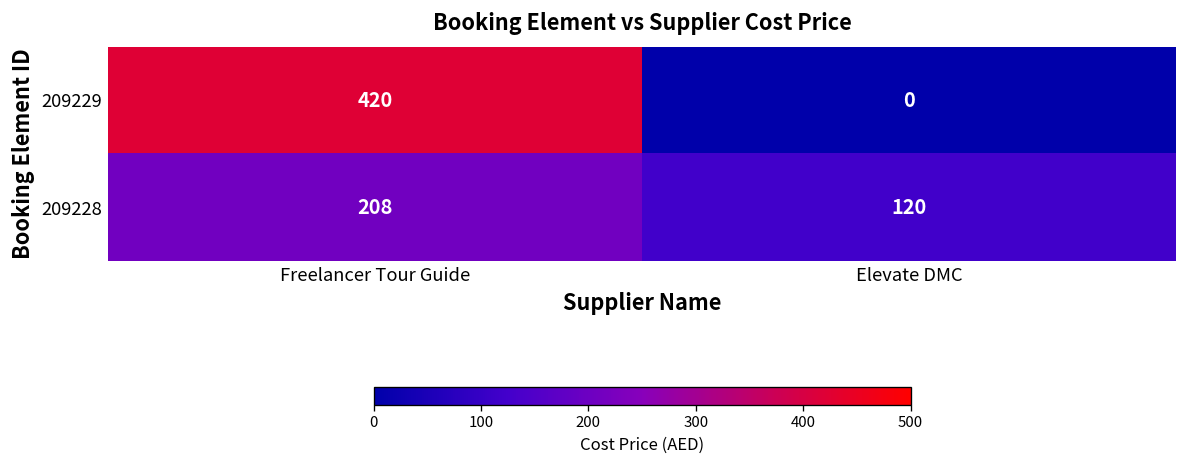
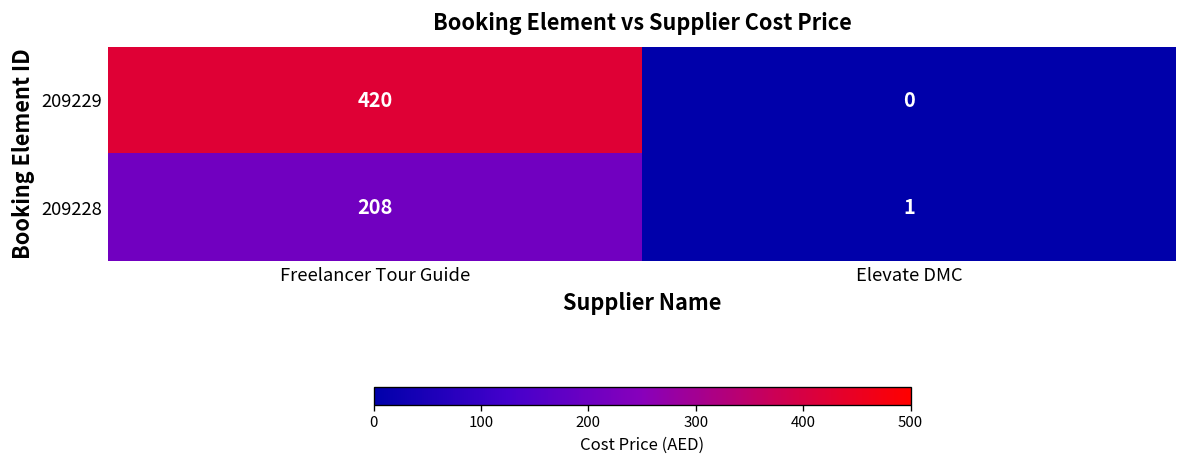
  {
    "209229": {
      "Freelancer Tour Guide": 420,
      "Elevate DMC": 0
    },
    "209228": {
      "Freelancer Tour Guide": 208,
-     "Elevate DMC": 120
+     "Elevate DMC": 1
    }
  }
